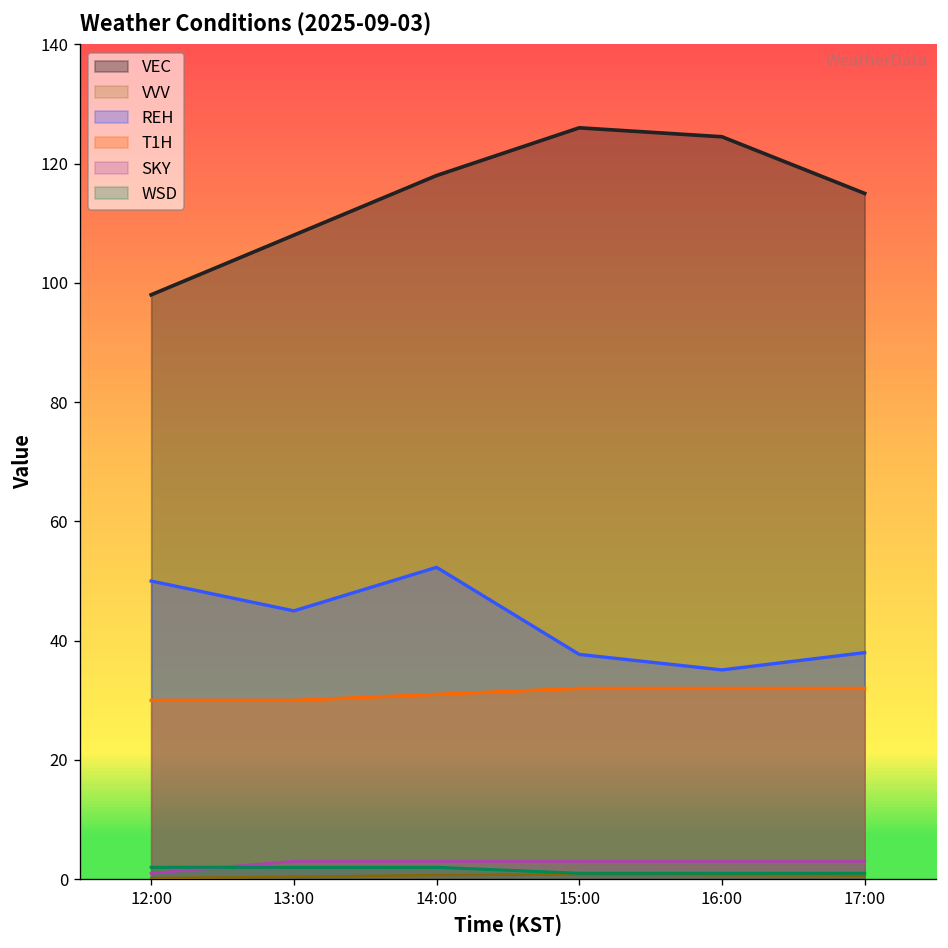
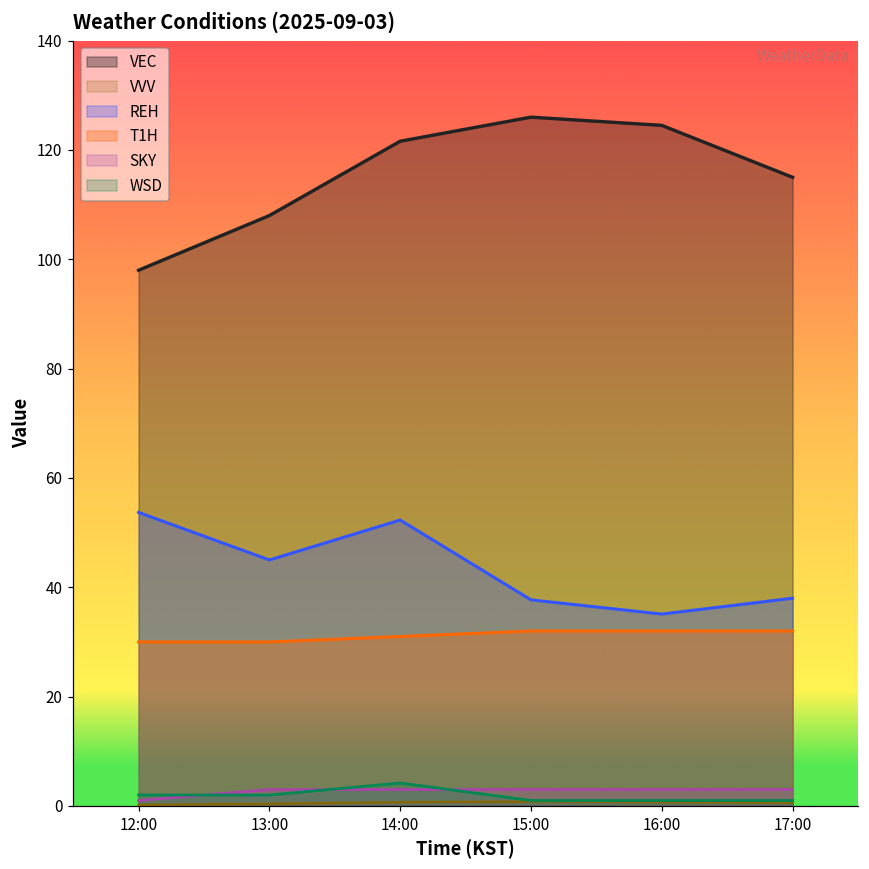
  {
    "VEC": {
      "12:00": 98,
      "13:00": 108,
-     "14:00": 118,
+     "14:00": 122,
      "15:00": 126,
      "16:00": 125,
      "17:00": 115
    },
    "REH": {
-     "12:00": 50,
+     "12:00": 54,
      "13:00": 45,
      "14:00": 52,
      "15:00": 38,
      "16:00": 35,
      "17:00": 38
    },
    "WSD": {
      "12:00": 2,
      "13:00": 2,
-     "14:00": 2
+     "14:00": 4
    }
  }
